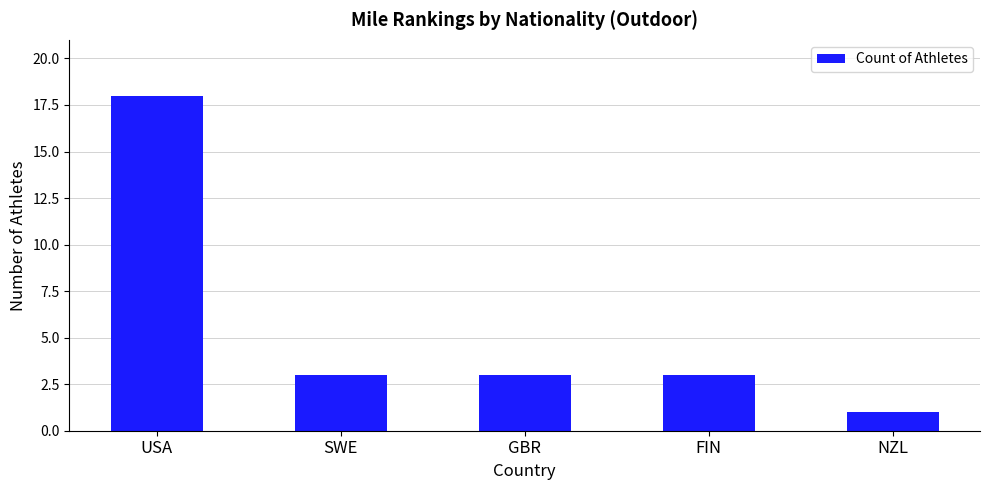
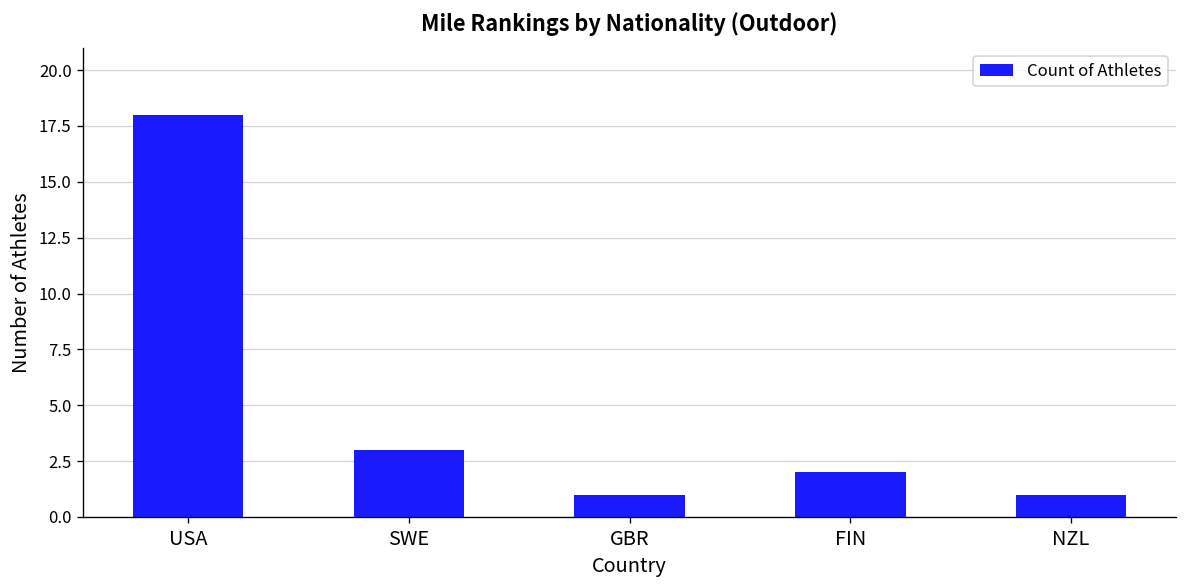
  {
    "USA": 18,
    "SWE": 3,
-   "GBR": 3,
-   "FIN": 3,
+   "GBR": 1,
+   "FIN": 2,
    "NZL": 1
  }
